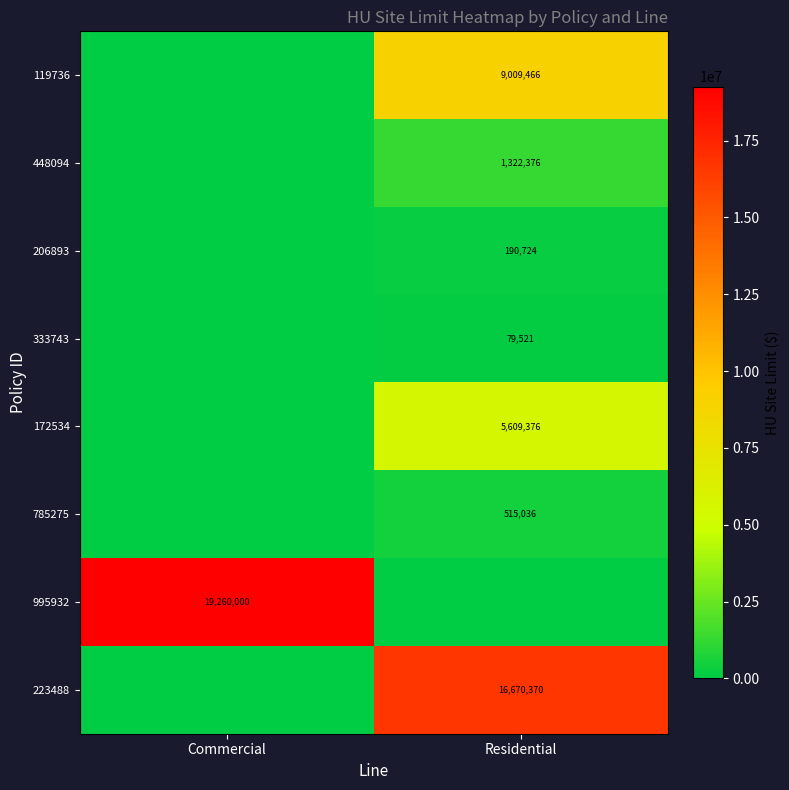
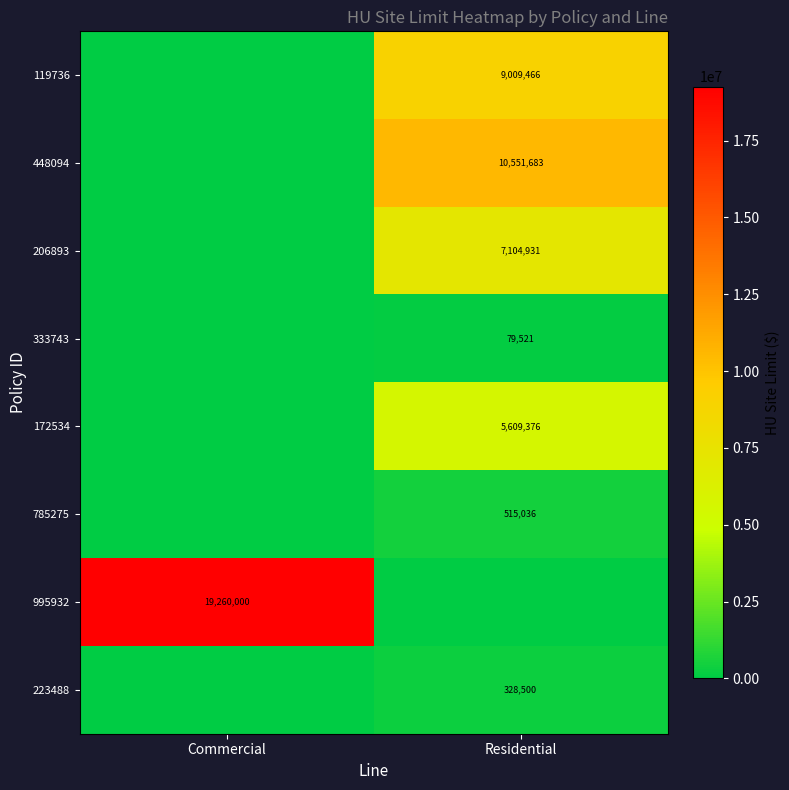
  {
    "119736": {
      "Residential": "9,009,466"
    },
    "448094": {
-     "Residential": "1,322,376"
+     "Residential": "10,551,683"
    },
    "206893": {
-     "Residential": "190,724"
+     "Residential": "7,104,931"
    },
    "333743": {
      "Residential": "79,521"
    },
    "172534": {
      "Residential": "5,609,376"
    },
    "785275": {
      "Residential": "515,036"
    },
    "995932": {
      "Commercial": "19,260,000"
    },
    "223488": {
-     "Residential": "16,670,370"
+     "Residential": "328,500"
    }
  }
